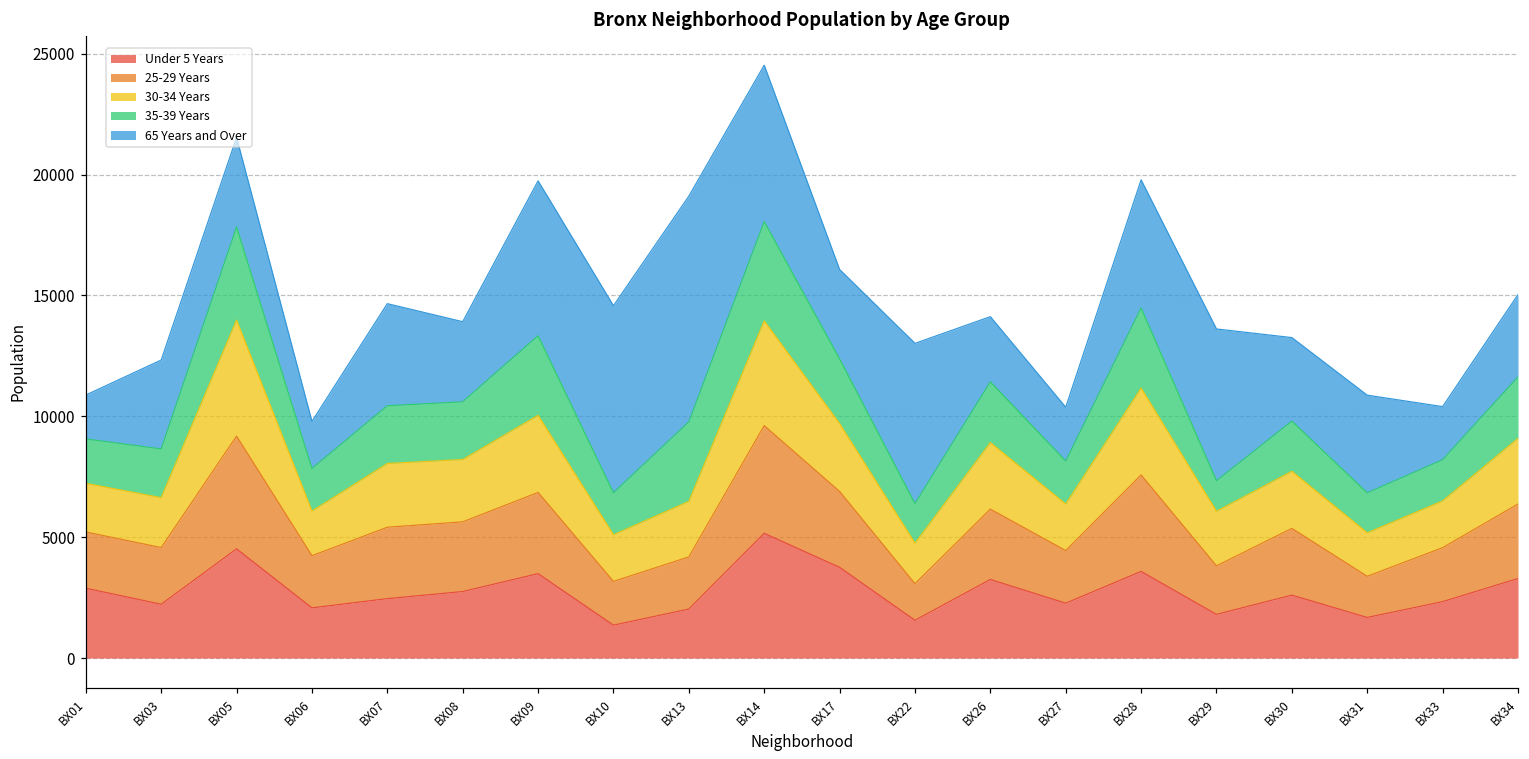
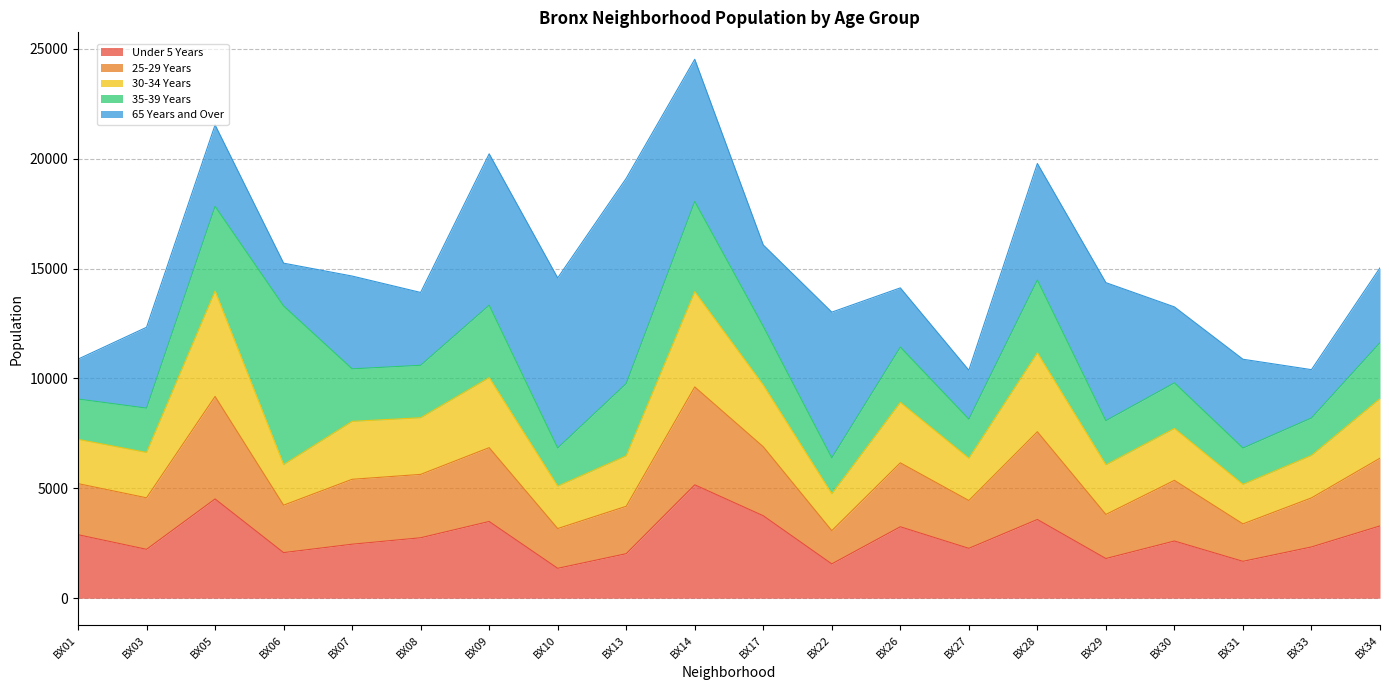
  {
    "30-34 Years": {
      "BX01": 2000,
      "BX03": 2100,
      "BX05": 4800,
      "BX06": 1800,
      "BX07": 2600,
      "BX08": 2600,
      "BX09": 3200,
      "BX10": 1900,
      "BX13": 2300,
      "BX14": 4300,
      "BX17": 2800,
      "BX22": 1700,
      "BX26": 2800,
      "BX27": 1900,
      "BX28": 3600,
      "BX29": 2300,
      "BX30": 2400,
      "BX31": 1800,
      "BX33": 1900,
      "BX34": 2700
    },
    "35-39 Years": {
      "BX01": 1800,
      "BX03": 2000,
      "BX05": 3900,
-     "BX06": 1800,
+     "BX06": 7200,
      "BX07": 2400,
      "BX08": 2400,
      "BX09": 3300,
      "BX10": 1700,
      "BX13": 3300,
      "BX14": 4100,
      "BX17": 2700,
      "BX22": 1600,
      "BX26": 2500,
      "BX27": 1800,
      "BX28": 3300,
-     "BX29": 1300,
+     "BX29": 2000,
      "BX30": 2100,
      "BX31": 1700,
      "BX33": 1700,
      "BX34": 2500
    },
    "65 Years and Over": {
      "BX01": 1800,
      "BX03": 3700,
      "BX06": 1900,
      "BX07": 4200,
      "BX08": 3300,
-     "BX09": 6400,
+     "BX09": 6900,
      "BX10": 7700,
      "BX13": 9300,
      "BX14": 6500,
      "BX17": 3700,
      "BX22": 6600,
      "BX26": 2700,
      "BX27": 2200,
      "BX28": 5300,
      "BX29": 6300,
      "BX30": 3500,
      "BX31": 4000,
      "BX33": 2200,
      "BX34": 3400
    }
  }
